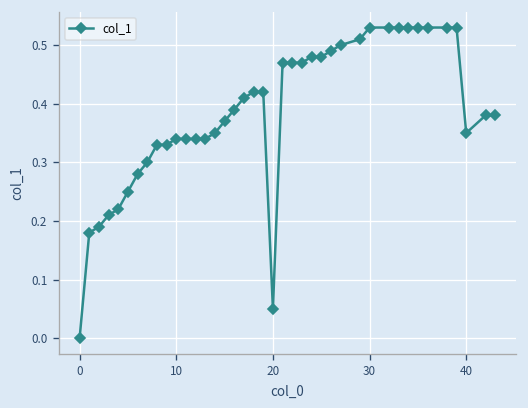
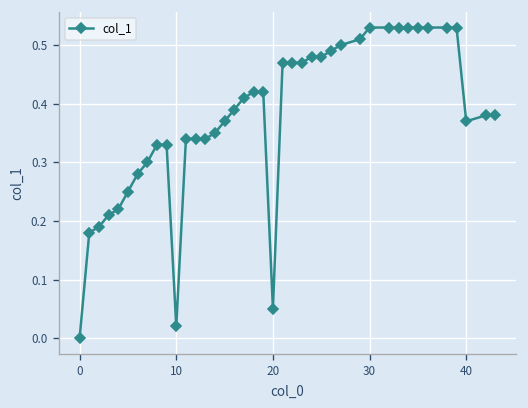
  {
    "0": 0.00,
-   "10": 0.34,
+   "10": 0.02,
    "20": 0.05,
    "30": 0.53,
-   "40": 0.35
+   "40": 0.37
  }
